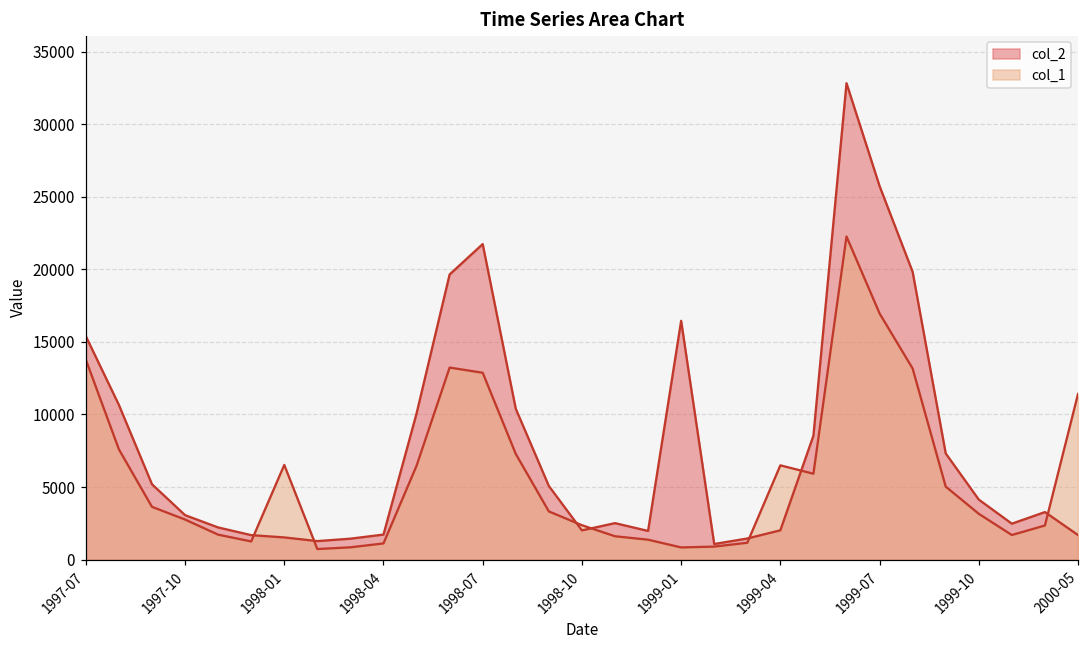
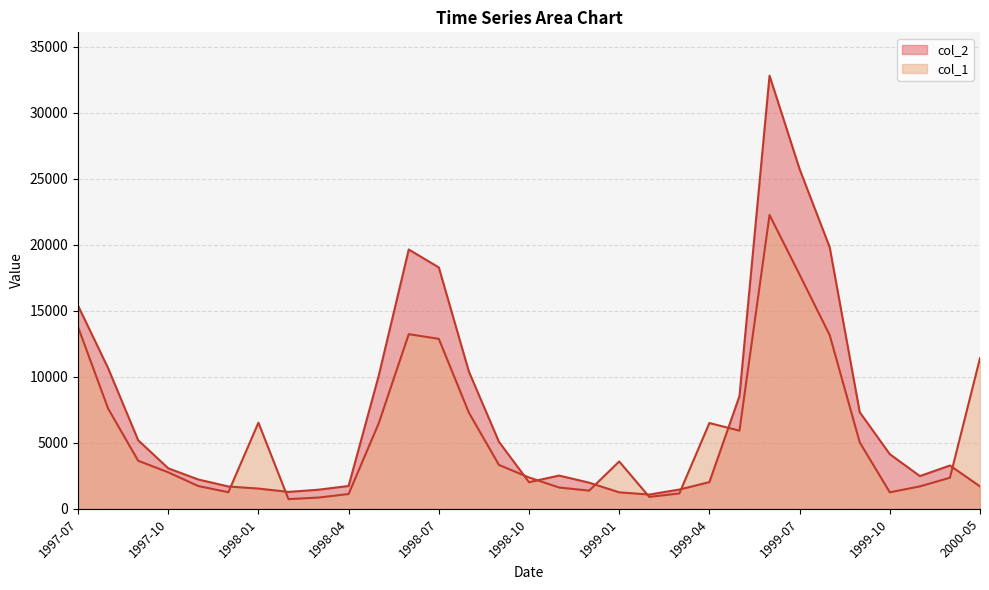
  {
    "col_2": {
      "1997-07": 15400,
      "1997-10": 3100,
      "1998-01": 1500,
      "1998-04": 1700,
-     "1998-07": 21700,
+     "1998-07": 18300,
      "1998-10": 2000,
-     "1999-01": 16500,
+     "1999-01": 1200,
      "1999-04": 2000,
      "1999-07": 25700,
      "1999-10": 4100,
      "2000-05": 1700
    },
    "col_1": {
      "1997-07": 13800,
      "1997-10": 2800,
      "1998-01": 6500,
      "1998-04": 1100,
      "1998-07": 12900,
      "1998-10": 2400,
-     "1999-01": 800,
+     "1999-01": 3600,
      "1999-04": 6500,
-     "1999-07": 17000,
-     "1999-10": 3200,
+     "1999-07": 17700,
+     "1999-10": 1200,
      "2000-05": 11400
    }
  }
